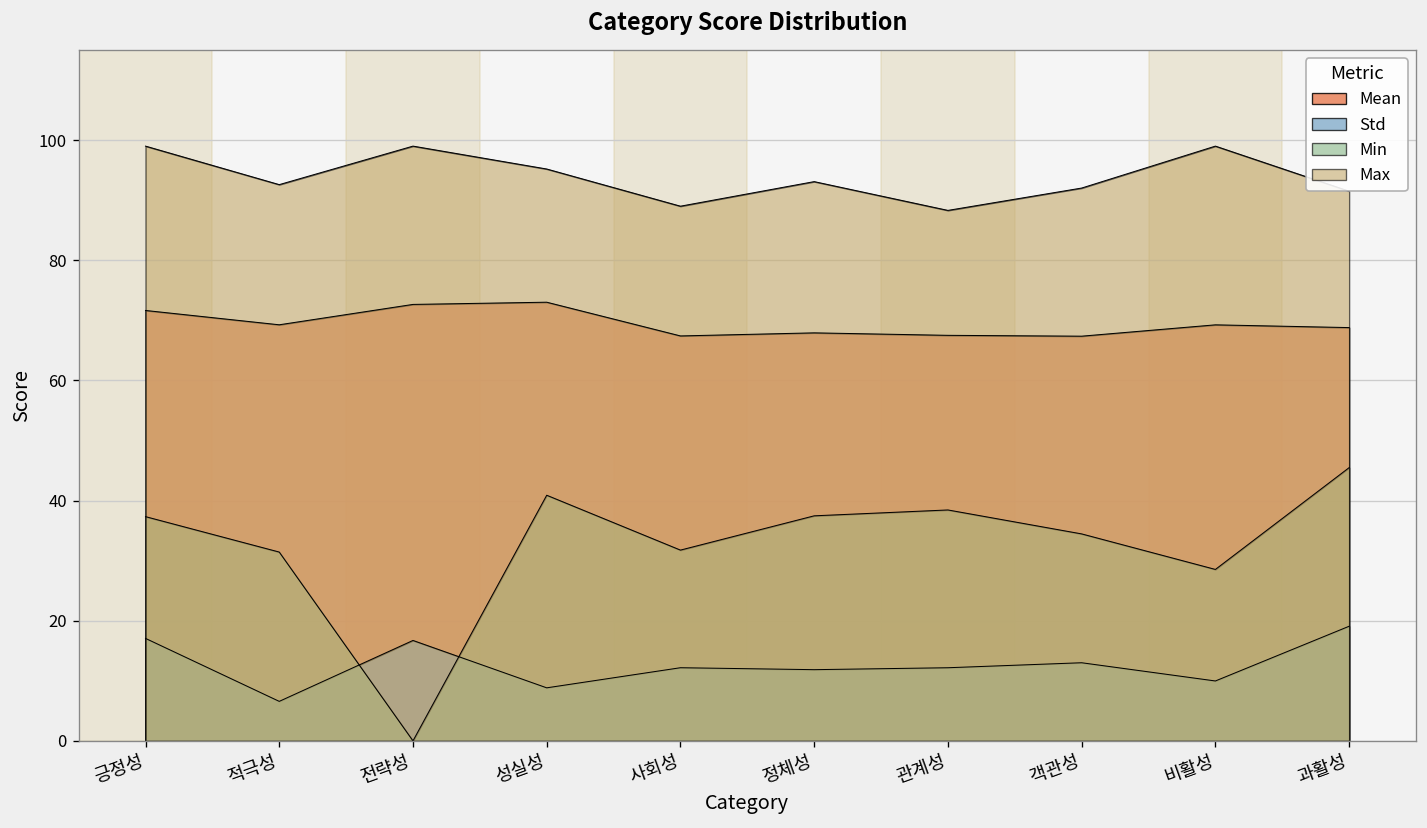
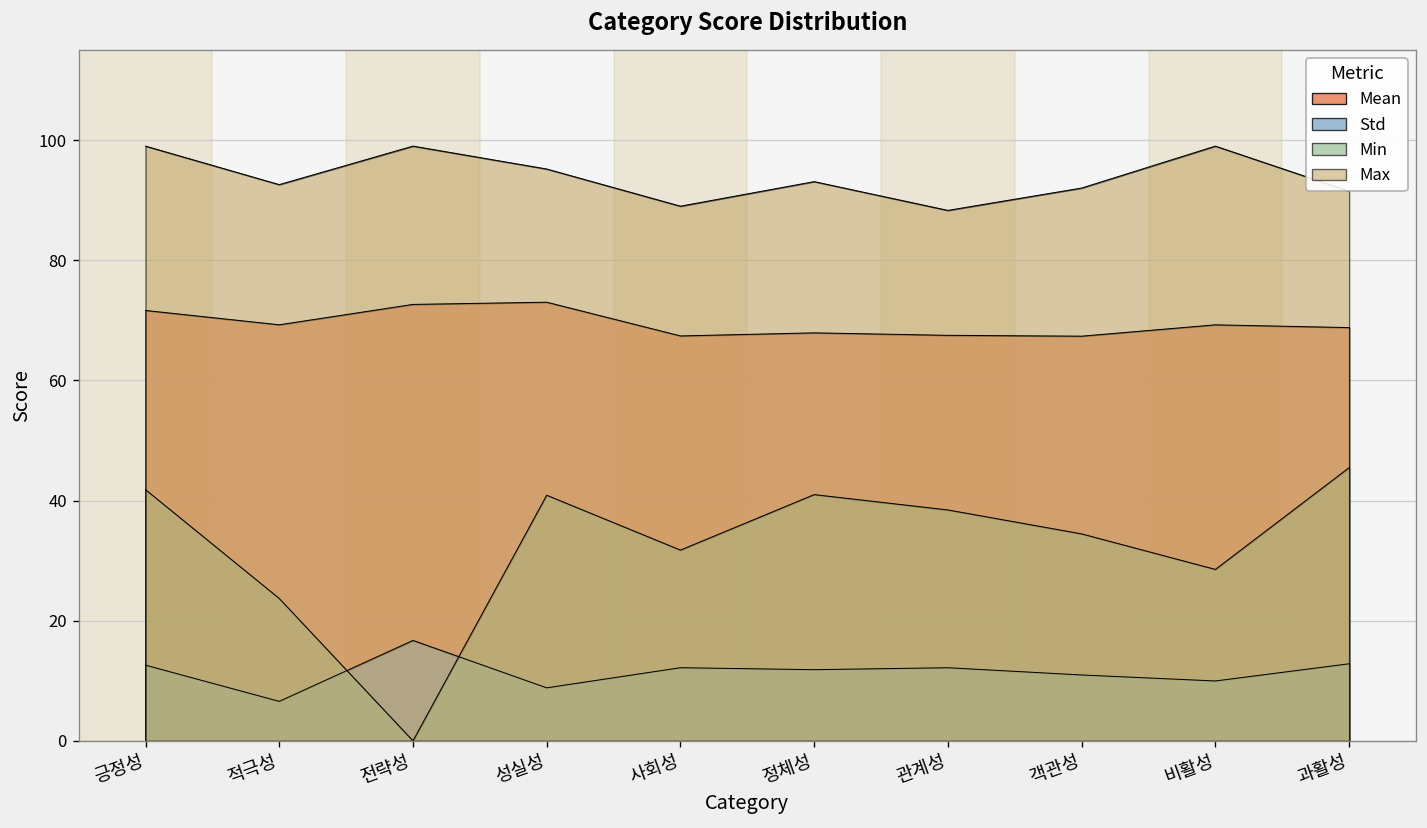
  {
    "Std": {
-     "긍정성": 17,
+     "긍정성": 13,
      "적극성": 7,
      "전략성": 17,
      "성실성": 9,
      "사회성": 12,
      "정체성": 12,
      "관계성": 12,
-     "객관성": 13,
+     "객관성": 11,
      "비활성": 10,
-     "과활성": 19
+     "과활성": 13
    },
    "Min": {
-     "긍정성": 37,
-     "적극성": 31,
+     "긍정성": 42,
+     "적극성": 24,
      "전략성": 0,
      "성실성": 41,
      "사회성": 32,
-     "정체성": 37,
+     "정체성": 41,
      "관계성": 38,
      "객관성": 34,
      "비활성": 29,
      "과활성": 45
    }
  }
